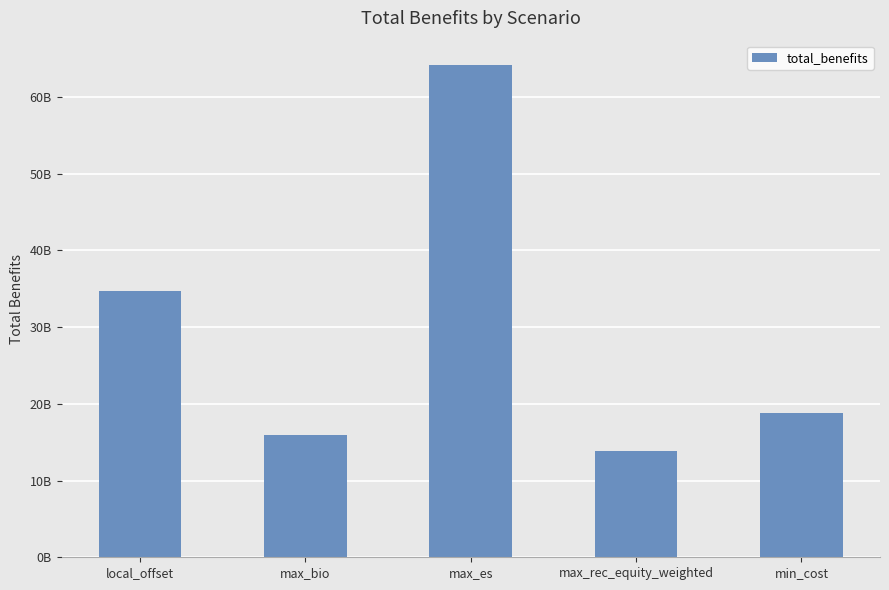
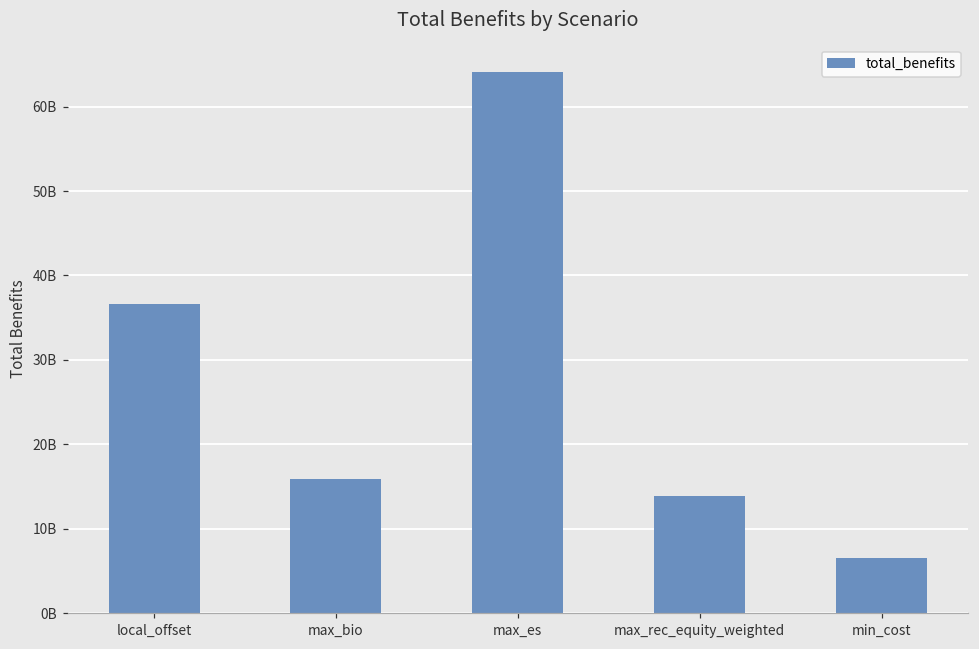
  {
-   "local_offset": 35000000000,
+   "local_offset": 37000000000,
    "max_bio": 16000000000,
    "max_es": 64000000000,
    "max_rec_equity_weighted": 14000000000,
-   "min_cost": 19000000000
+   "min_cost": 7000000000
  }
